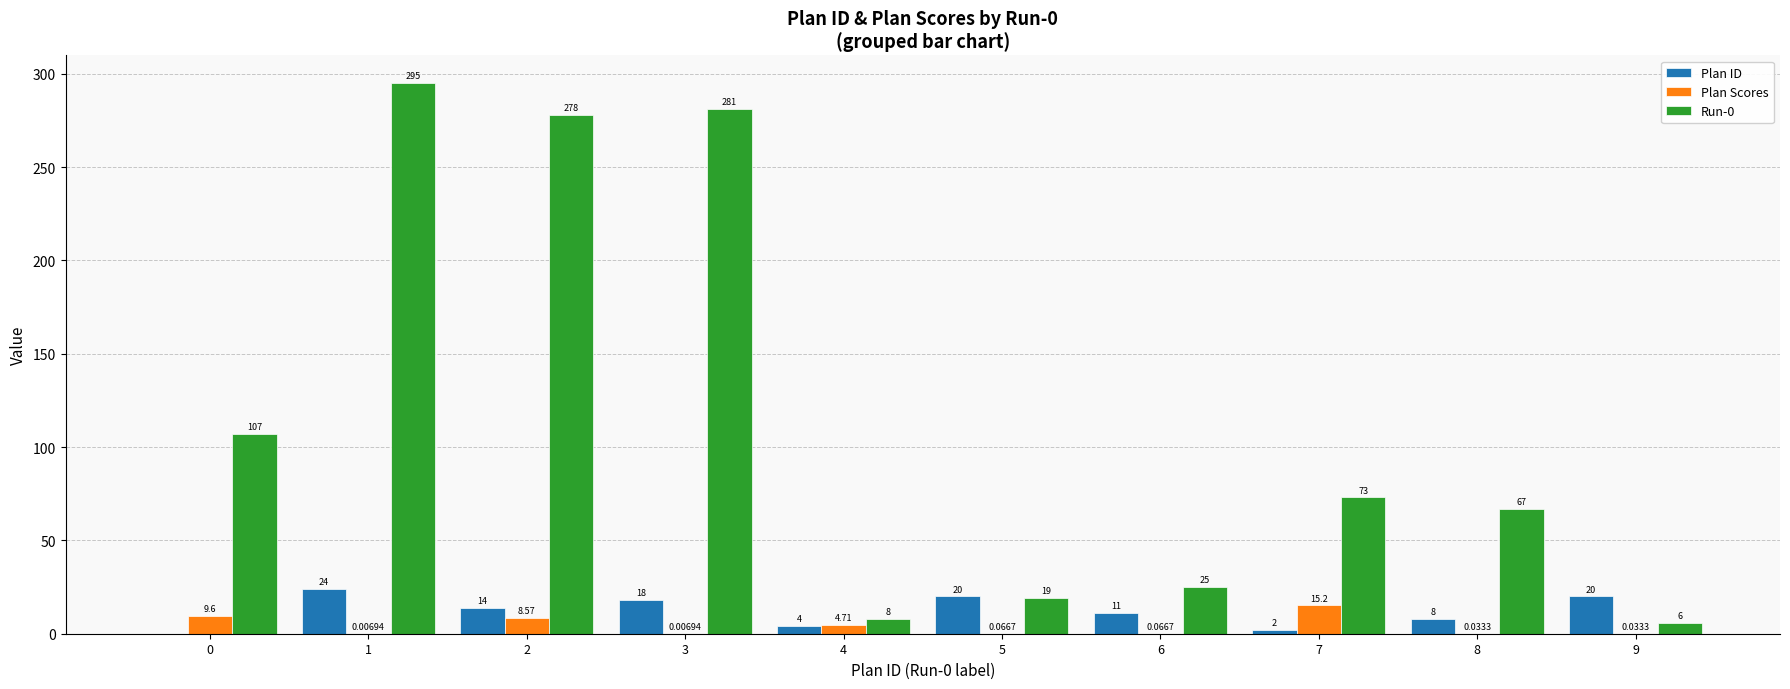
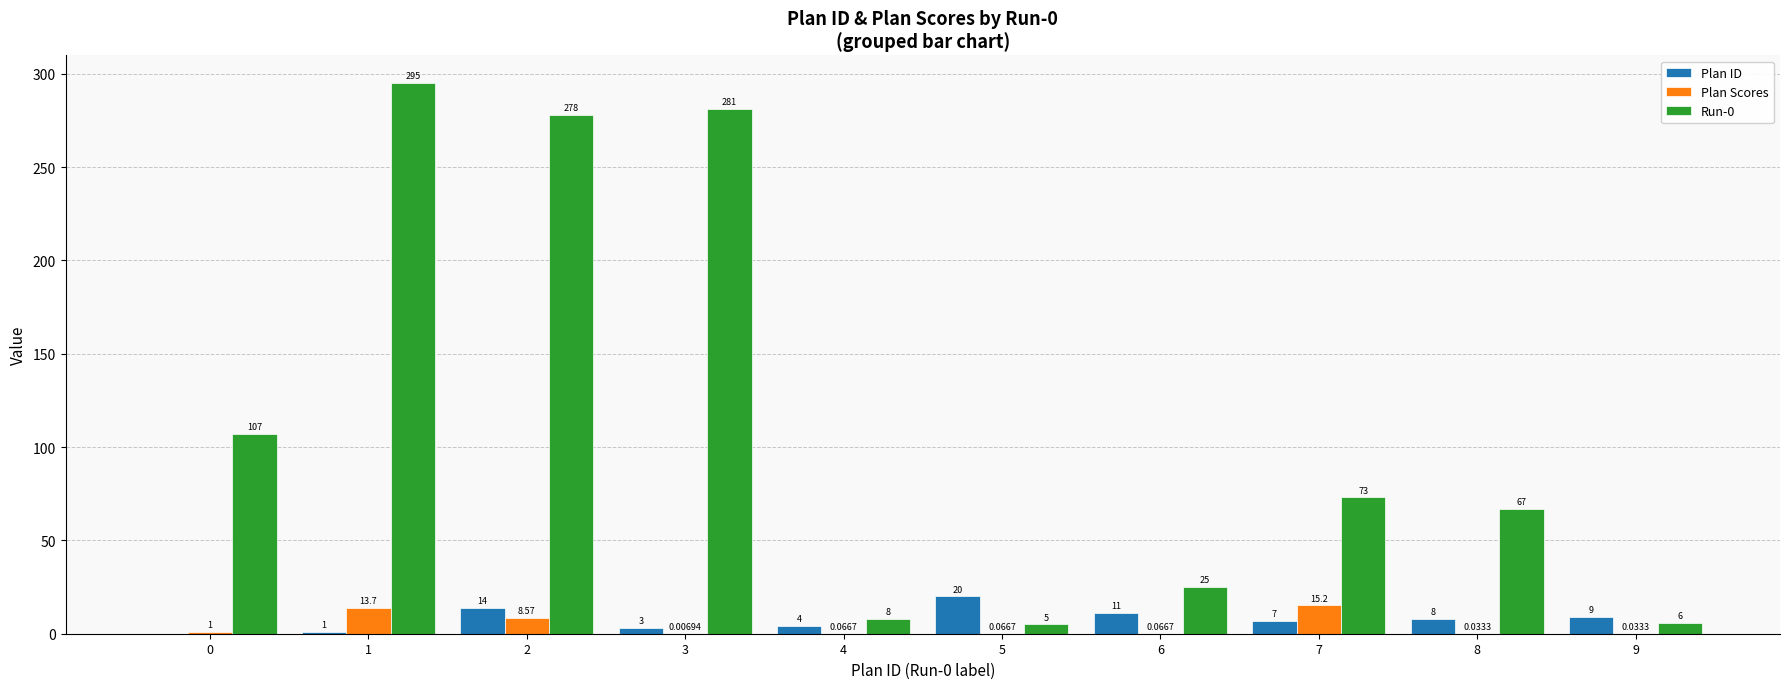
  {
    "Plan ID": {
-     "1": 24,
+     "1": 1,
      "2": 14,
-     "3": 18,
+     "3": 3,
      "4": 4,
      "5": 20,
      "6": 11,
-     "7": 2,
+     "7": 7,
      "8": 8,
-     "9": 20
+     "9": 9
    },
    "Plan Scores": {
-     "0": 9.6,
-     "1": 0.00694,
+     "0": 1,
+     "1": 13.7,
      "2": 8.57,
      "3": 0.00694,
-     "4": 4.71,
+     "4": 0.0667,
      "5": 0.0667,
      "6": 0.0667,
      "7": 15.2,
      "8": 0.0333,
      "9": 0.0333
    },
    "Run-0": {
      "0": 107,
      "1": 295,
      "2": 278,
      "3": 281,
      "4": 8,
-     "5": 19,
+     "5": 5,
      "6": 25,
      "7": 73,
      "8": 67,
      "9": 6
    }
  }
